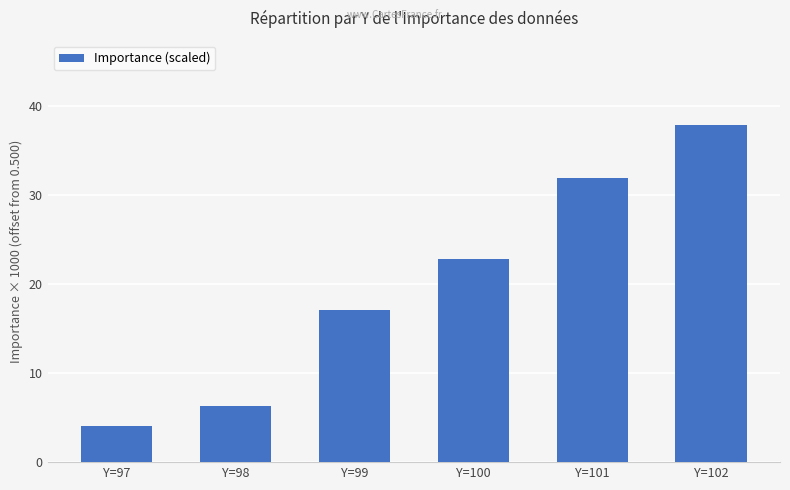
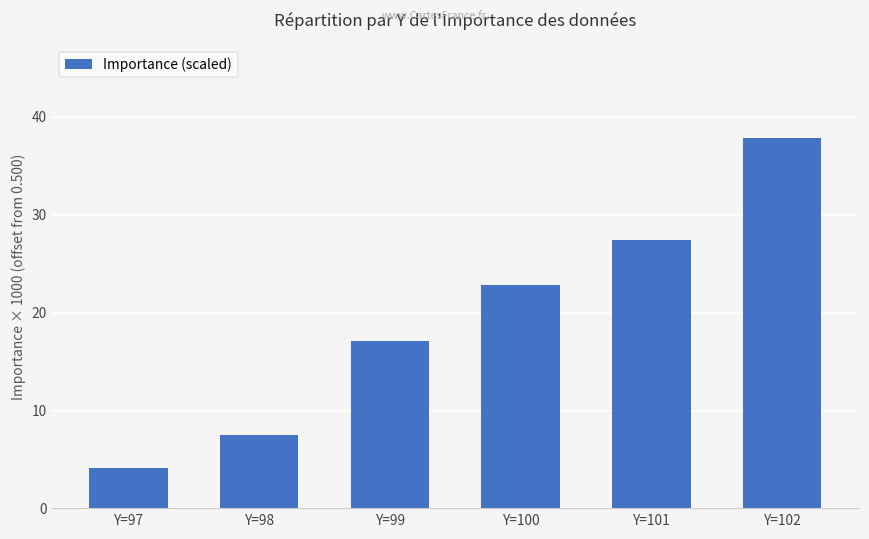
  {
    "Y=97": 4,
-   "Y=98": 6,
+   "Y=98": 8,
    "Y=99": 17,
    "Y=100": 23,
-   "Y=101": 32,
+   "Y=101": 27,
    "Y=102": 38
  }
